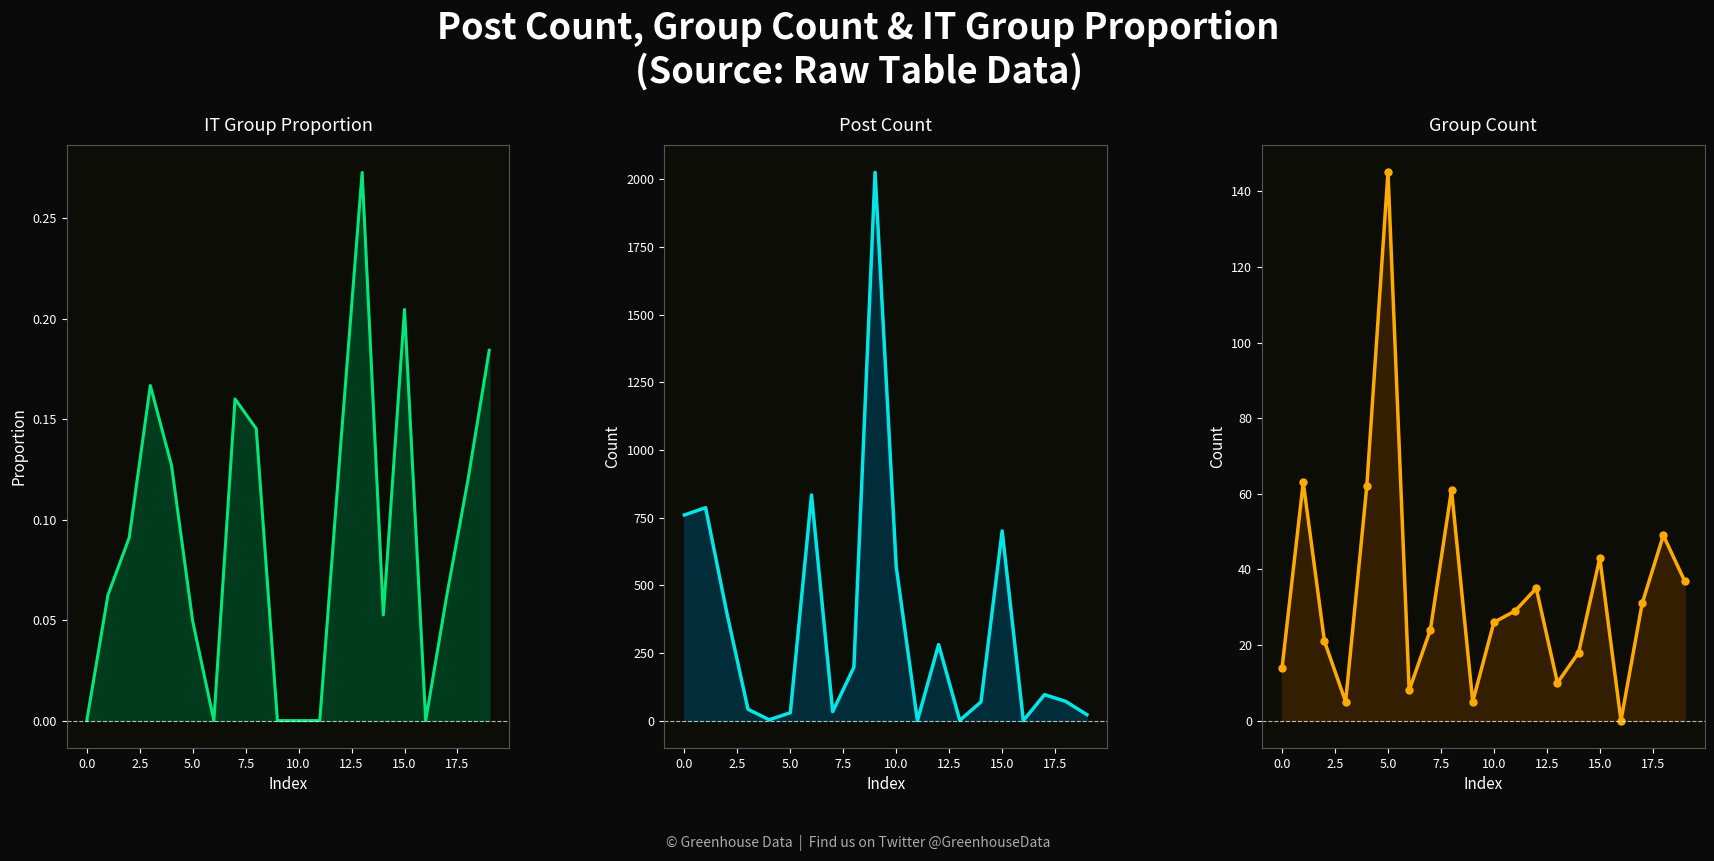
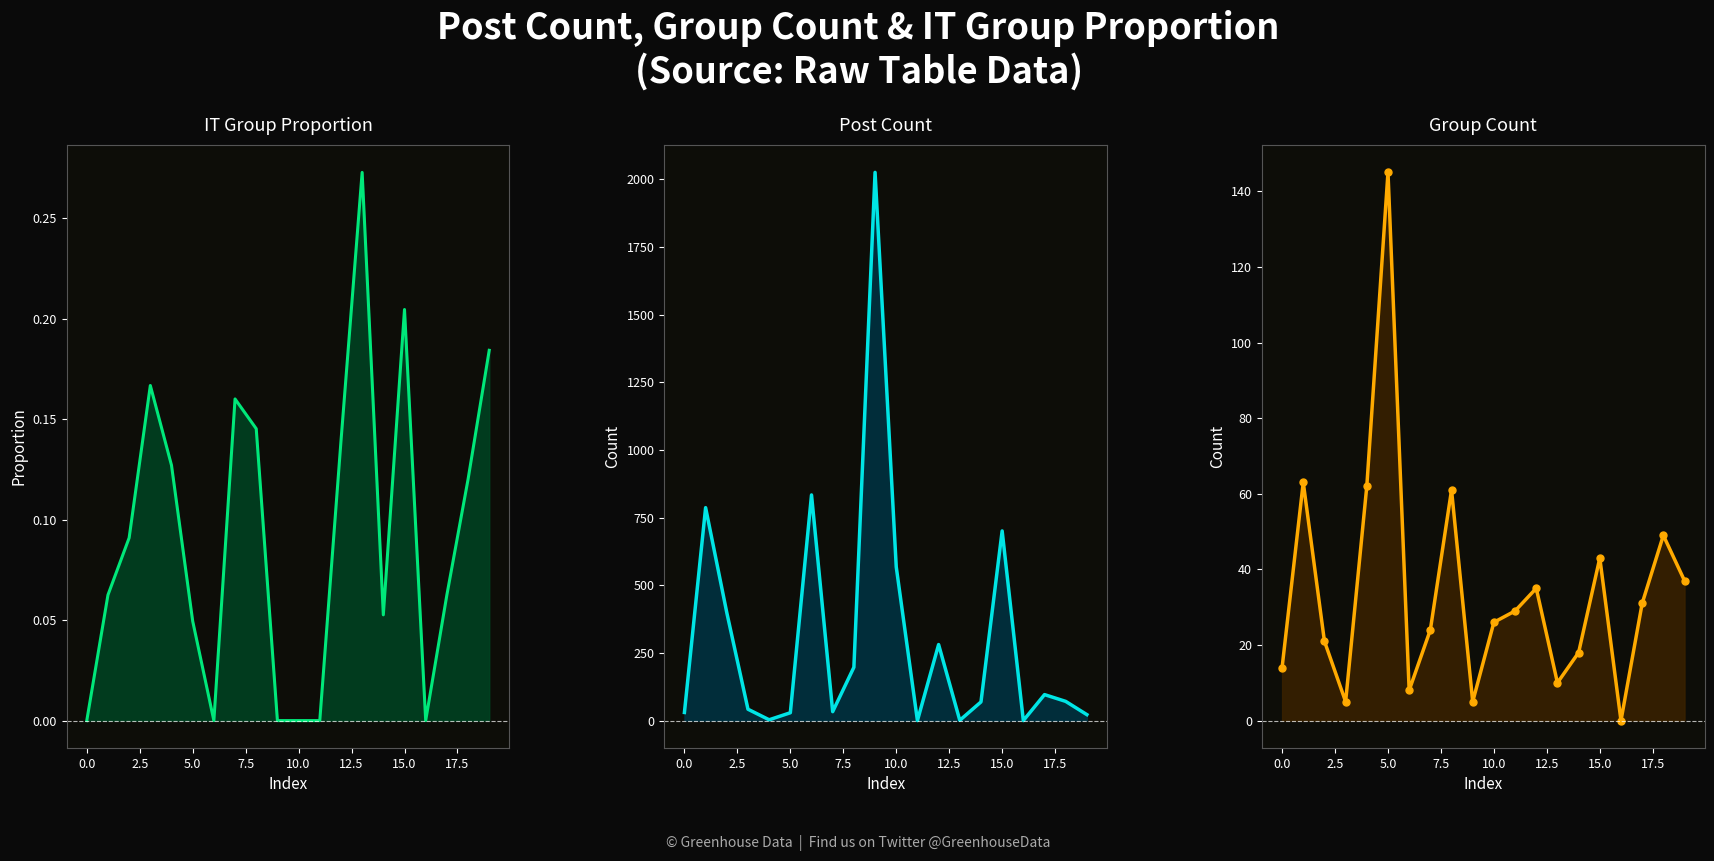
  {
    "IT Group Proportion": {
      "0.0": 0.000,
      "5.0": 0.050,
      "10.0": 0.000,
      "15.0": 0.205
    },
    "Post Count": {
-     "0.0": 760,
+     "0.0": 30,
      "5.0": 30,
      "10.0": 570,
      "15.0": 700
    },
    "Group Count": {
      "0.0": 14,
      "5.0": 145,
      "10.0": 26,
      "15.0": 43
    }
  }
